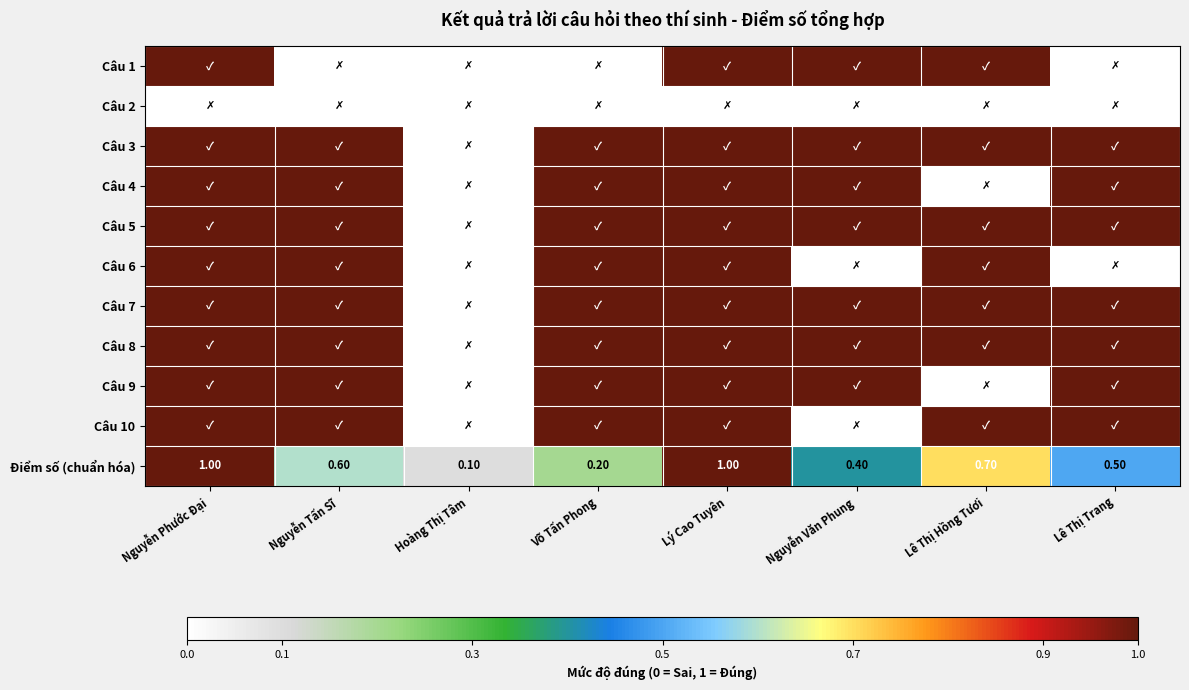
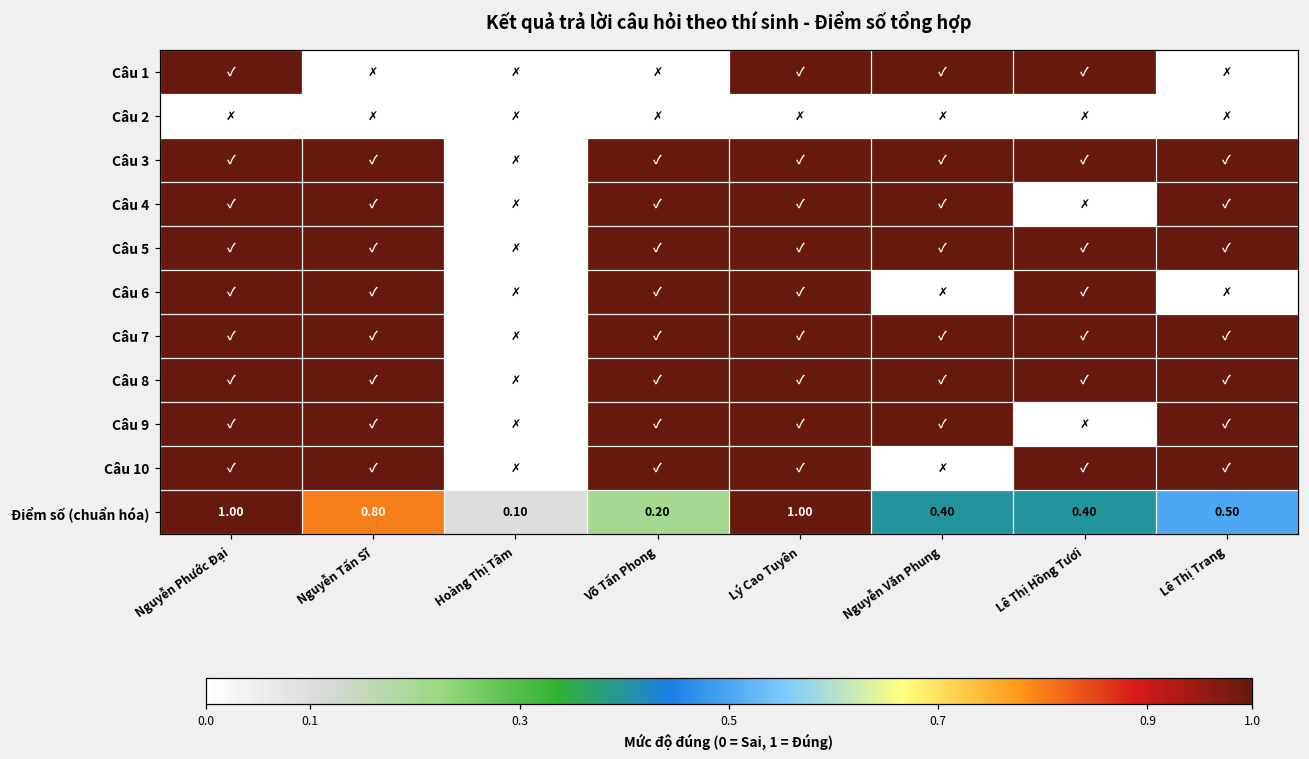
  {
    "Điểm số (chuẩn hóa)": {
      "Nguyễn Phước Đại": 1.00,
-     "Nguyễn Tấn Sĩ": 0.60,
+     "Nguyễn Tấn Sĩ": 0.80,
      "Hoàng Thị Tâm": 0.10,
      "Võ Tấn Phong": 0.20,
      "Lý Cao Tuyên": 1.00,
      "Nguyễn Văn Phung": 0.40,
-     "Lê Thị Hồng Tươi": 0.70,
+     "Lê Thị Hồng Tươi": 0.40,
      "Lê Thị Trang": 0.50
    }
  }
